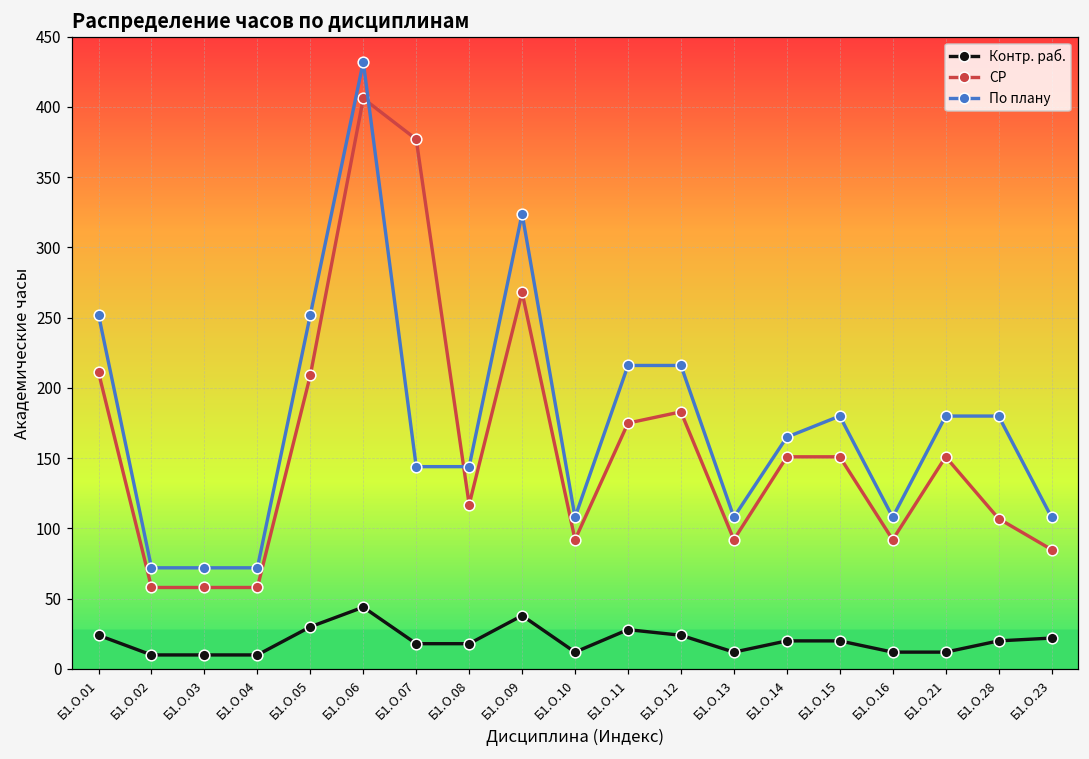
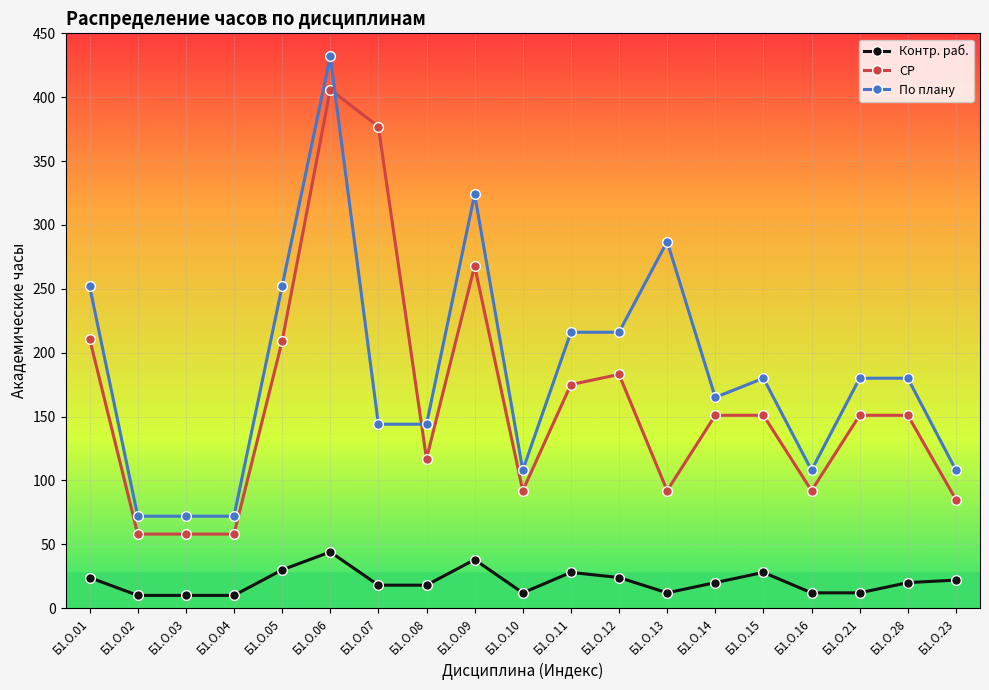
  {
    "Контр. раб.": {
      "Б1.О.01": 24,
      "Б1.О.02": 10,
      "Б1.О.03": 10,
      "Б1.О.04": 10,
      "Б1.О.05": 30,
      "Б1.О.06": 44,
      "Б1.О.07": 18,
      "Б1.О.08": 18,
      "Б1.О.09": 38,
      "Б1.О.10": 12,
      "Б1.О.11": 28,
      "Б1.О.12": 24,
      "Б1.О.13": 12,
      "Б1.О.14": 20,
-     "Б1.О.15": 20,
+     "Б1.О.15": 28,
      "Б1.О.16": 12,
      "Б1.О.21": 12,
      "Б1.О.28": 20,
      "Б1.О.23": 22
    },
    "СР": {
      "Б1.О.01": 211,
      "Б1.О.02": 58,
      "Б1.О.03": 58,
      "Б1.О.04": 58,
      "Б1.О.05": 209,
      "Б1.О.06": 406,
      "Б1.О.07": 377,
      "Б1.О.08": 117,
      "Б1.О.09": 268,
      "Б1.О.10": 92,
      "Б1.О.11": 175,
      "Б1.О.12": 183,
      "Б1.О.13": 92,
      "Б1.О.14": 151,
      "Б1.О.15": 151,
      "Б1.О.16": 92,
      "Б1.О.21": 151,
-     "Б1.О.28": 107,
+     "Б1.О.28": 151,
      "Б1.О.23": 85
    },
    "По плану": {
      "Б1.О.01": 252,
      "Б1.О.02": 72,
      "Б1.О.03": 72,
      "Б1.О.04": 72,
      "Б1.О.05": 252,
      "Б1.О.06": 432,
      "Б1.О.07": 144,
      "Б1.О.08": 144,
      "Б1.О.09": 324,
      "Б1.О.10": 108,
      "Б1.О.11": 216,
      "Б1.О.12": 216,
-     "Б1.О.13": 108,
+     "Б1.О.13": 287,
      "Б1.О.14": 165,
      "Б1.О.15": 180,
      "Б1.О.16": 108,
      "Б1.О.21": 180,
      "Б1.О.28": 180,
      "Б1.О.23": 108
    }
  }
